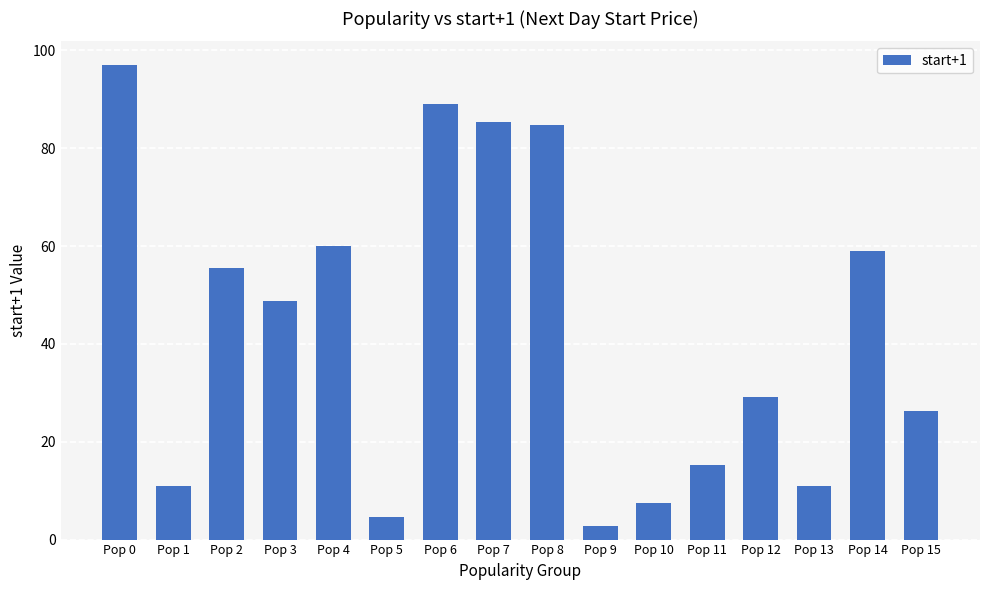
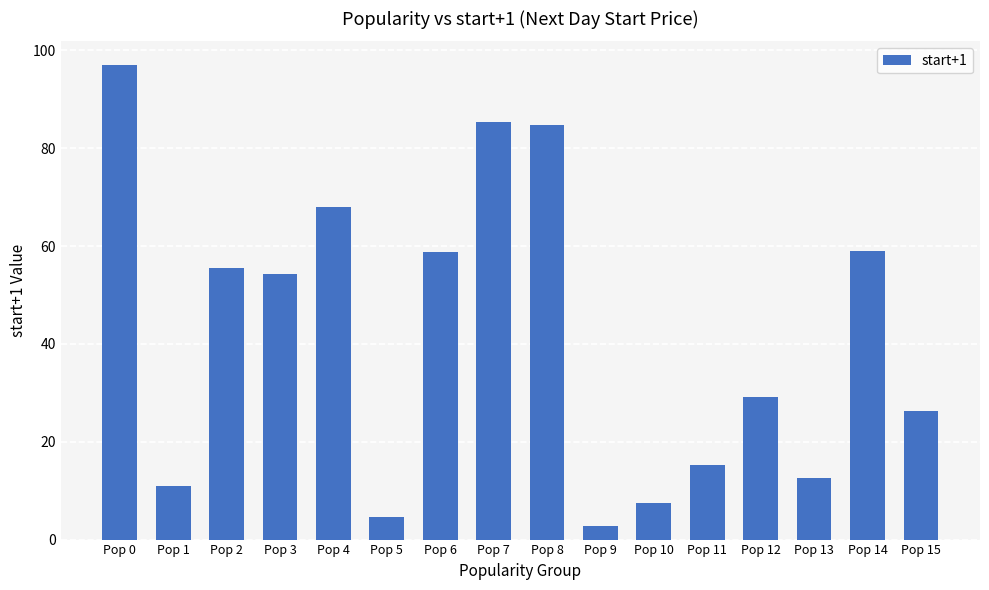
  {
    "Pop 0": 97,
    "Pop 1": 11,
    "Pop 2": 56,
-   "Pop 3": 49,
-   "Pop 4": 60,
+   "Pop 3": 54,
+   "Pop 4": 68,
    "Pop 5": 5,
-   "Pop 6": 89,
+   "Pop 6": 59,
    "Pop 7": 85,
    "Pop 8": 85,
    "Pop 9": 3,
    "Pop 10": 7,
    "Pop 11": 15,
    "Pop 12": 29,
-   "Pop 13": 11,
+   "Pop 13": 13,
    "Pop 14": 59,
    "Pop 15": 26
  }
